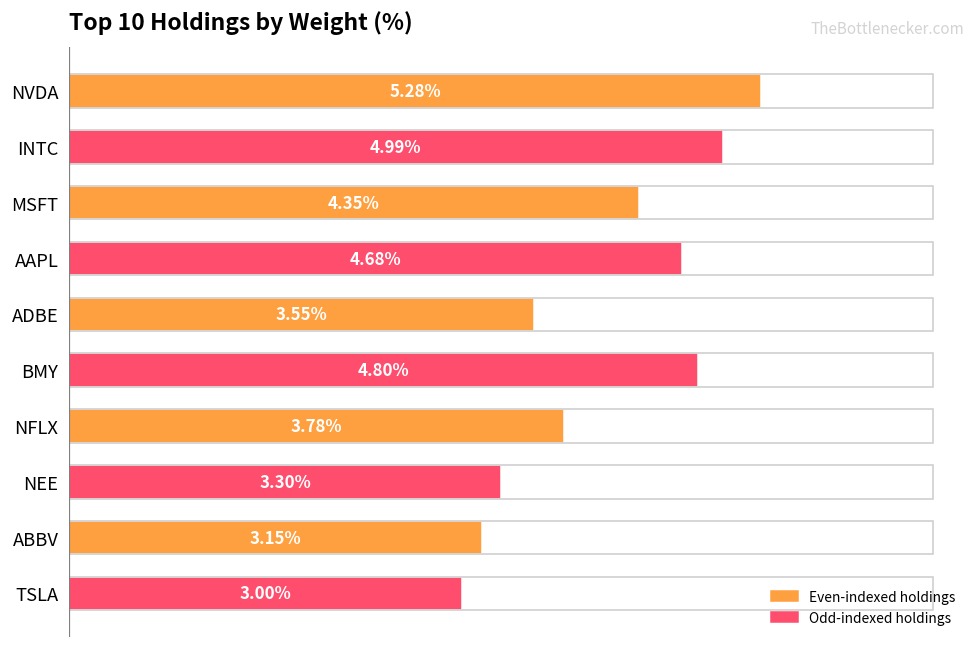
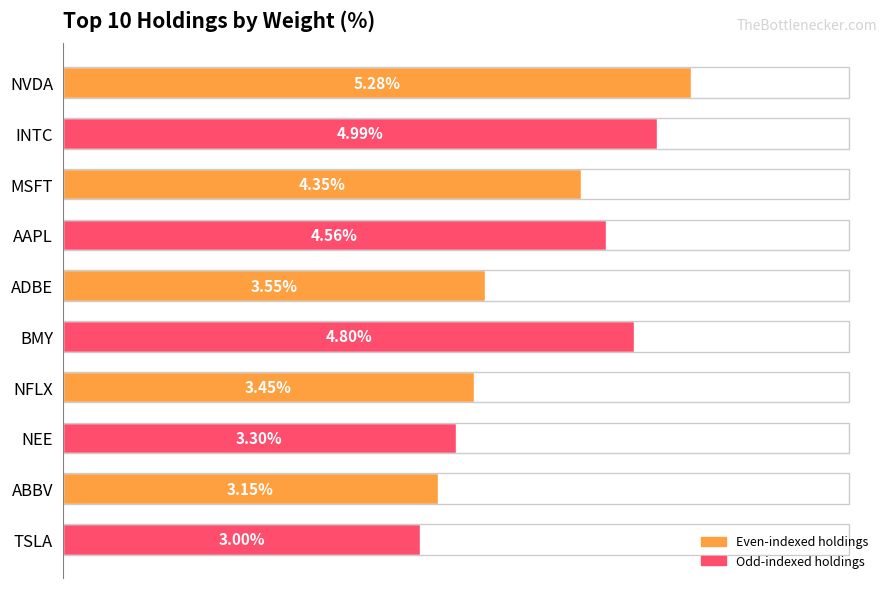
  {
    "NVDA": "5.28%",
    "INTC": "4.99%",
    "MSFT": "4.35%",
-   "AAPL": "4.68%",
+   "AAPL": "4.56%",
    "ADBE": "3.55%",
    "BMY": "4.80%",
-   "NFLX": "3.78%",
+   "NFLX": "3.45%",
    "NEE": "3.30%",
    "ABBV": "3.15%",
    "TSLA": "3.00%"
  }
